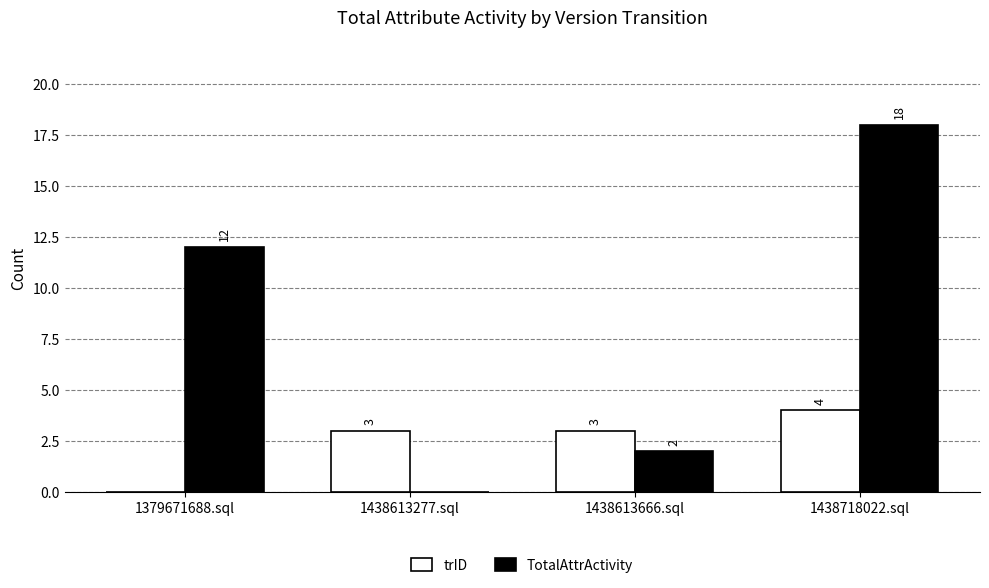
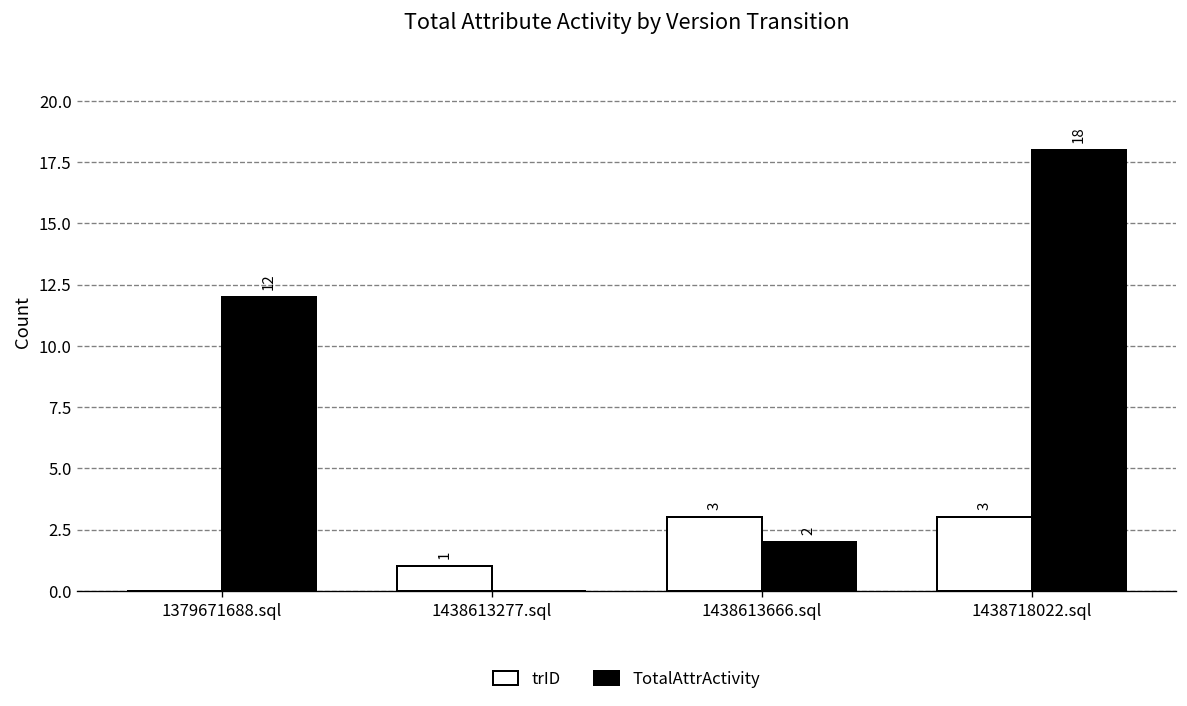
  {
    "trID": {
-     "1438613277.sql": 3,
+     "1438613277.sql": 1,
      "1438613666.sql": 3,
-     "1438718022.sql": 4
+     "1438718022.sql": 3
    },
    "TotalAttrActivity": {
      "1379671688.sql": 12,
      "1438613666.sql": 2,
      "1438718022.sql": 18
    }
  }
